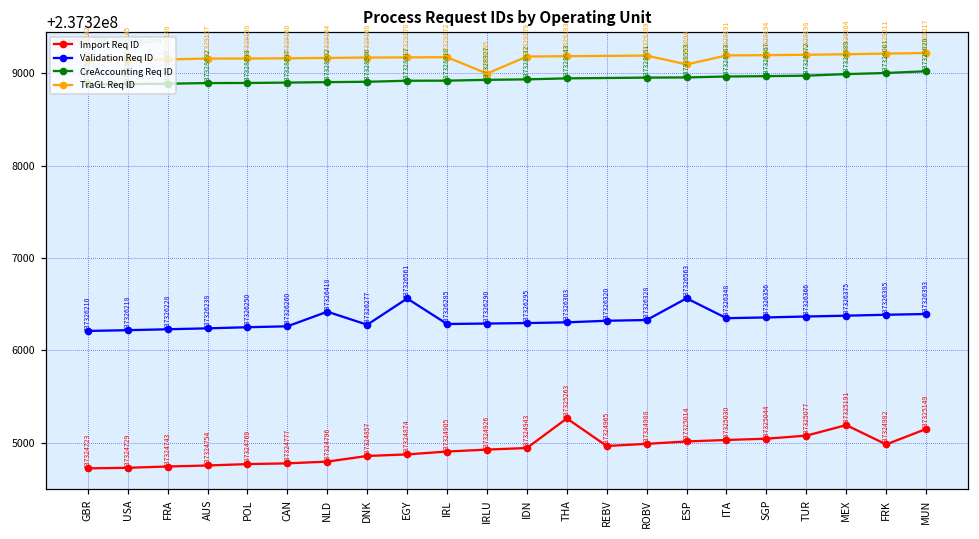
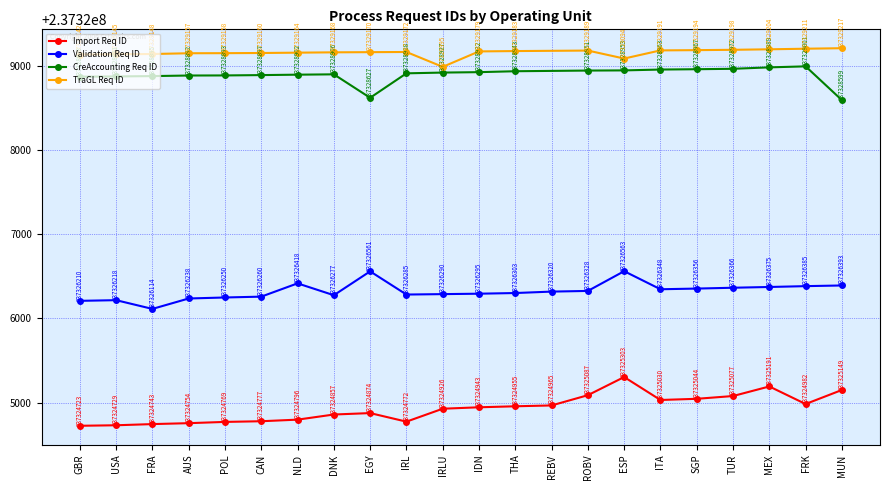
  {
    "Import Req ID": {
      "GBR": 237324723,
      "USA": 237324729,
      "FRA": 237324743,
      "AUS": 237324754,
      "POL": 237324769,
      "CAN": 237324777,
      "NLD": 237324796,
      "DNK": 237324857,
      "EGY": 237324874,
-     "IRL": 237324905,
+     "IRL": 237324772,
      "IRLU": 237324926,
      "IDN": 237324943,
-     "THA": 237325263,
+     "THA": 237324955,
      "REBV": 237324965,
-     "ROBV": 237324988,
-     "ESP": 237325014,
+     "ROBV": 237325087,
+     "ESP": 237325303,
      "ITA": 237325030,
      "SGP": 237325044,
      "TUR": 237325077,
      "MEX": 237325191,
      "FRK": 237324982,
      "MUN": 237325149
    },
    "Validation Req ID": {
      "GBR": 237326210,
      "USA": 237326218,
-     "FRA": 237326228,
+     "FRA": 237326114,
      "AUS": 237326238,
      "POL": 237326250,
      "CAN": 237326260,
      "NLD": 237326418,
      "DNK": 237326277,
      "EGY": 237326561,
      "IRL": 237326285,
      "IRLU": 237326290,
      "IDN": 237326295,
      "THA": 237326303,
      "REBV": 237326320,
      "ROBV": 237326328,
      "ESP": 237326563,
      "ITA": 237326348,
      "SGP": 237326356,
      "TUR": 237326366,
      "MEX": 237326375,
      "FRK": 237326385,
      "MUN": 237326393
    },
    "CreAccounting Req ID": {
-     "EGY": 237328917,
-     "MUN": 237329020
+     "EGY": 237328627,
+     "MUN": 237328599
    },
    "TraGL Req ID": {
      "EGY": 237329170,
      "MUN": 237329217
    }
  }
